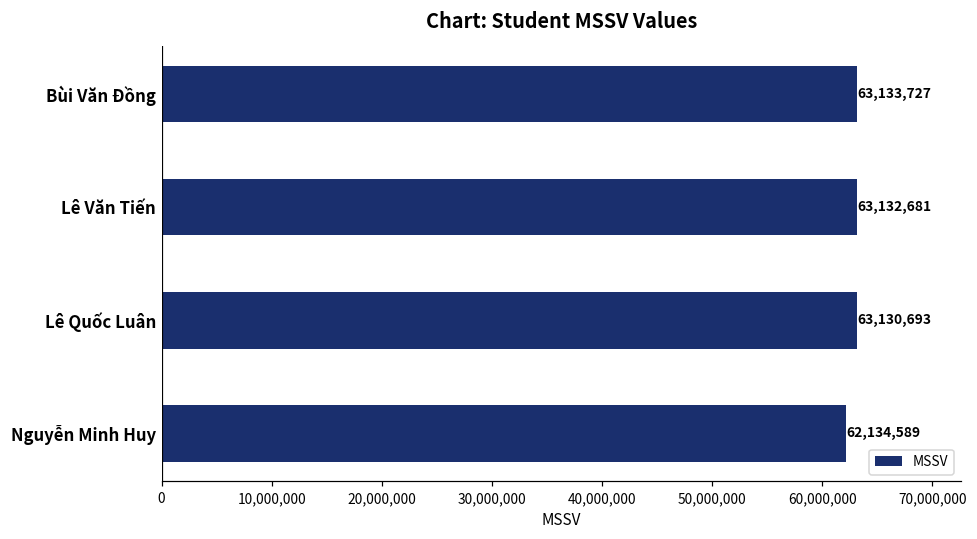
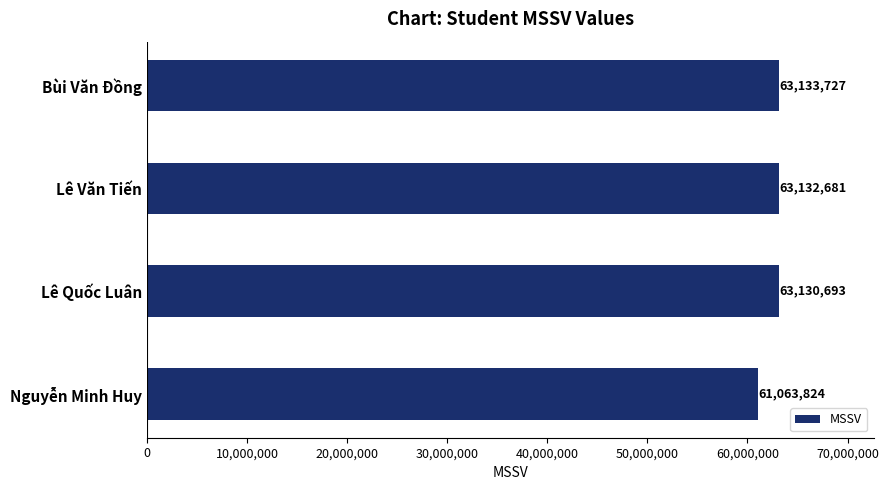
  {
    "Bùi Văn Đồng": "63,133,727",
    "Lê Văn Tiến": "63,132,681",
    "Lê Quốc Luân": "63,130,693",
-   "Nguyễn Minh Huy": "62,134,589"
+   "Nguyễn Minh Huy": "61,063,824"
  }
